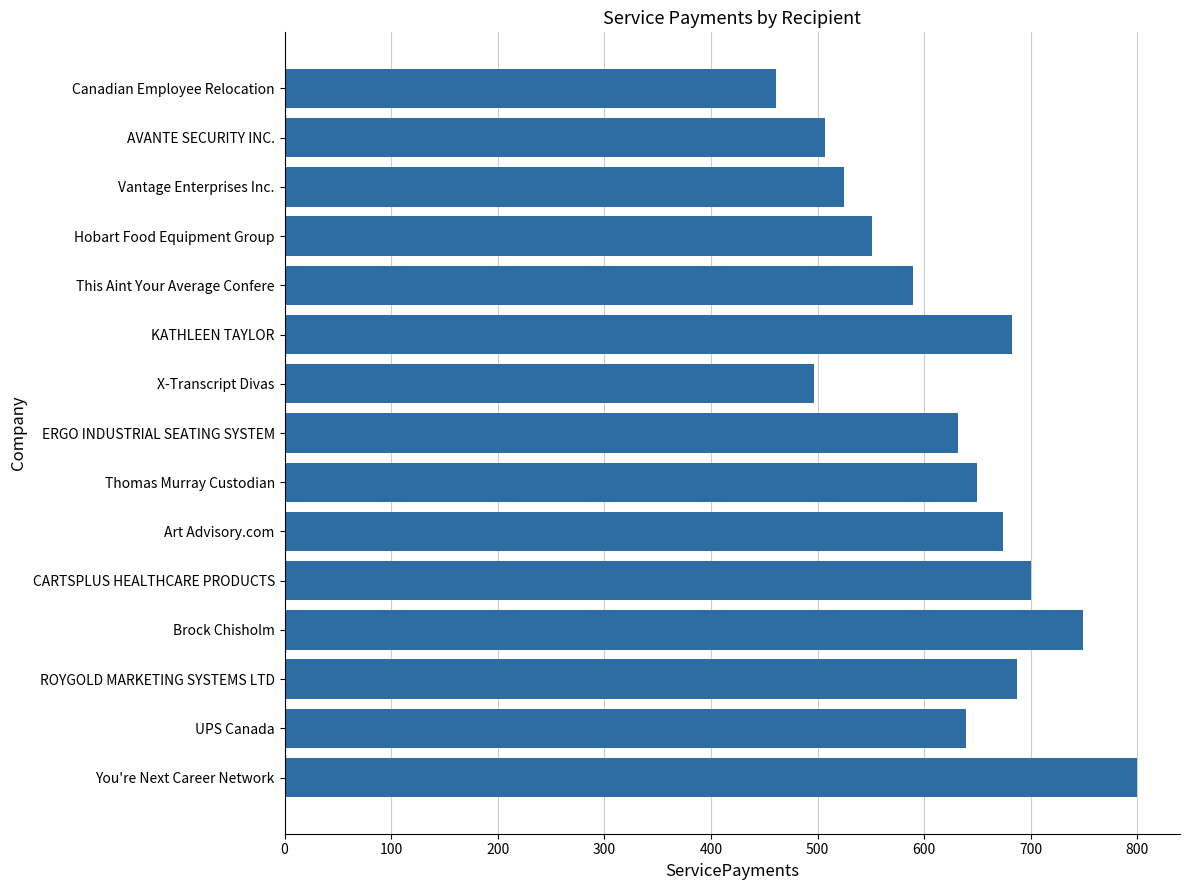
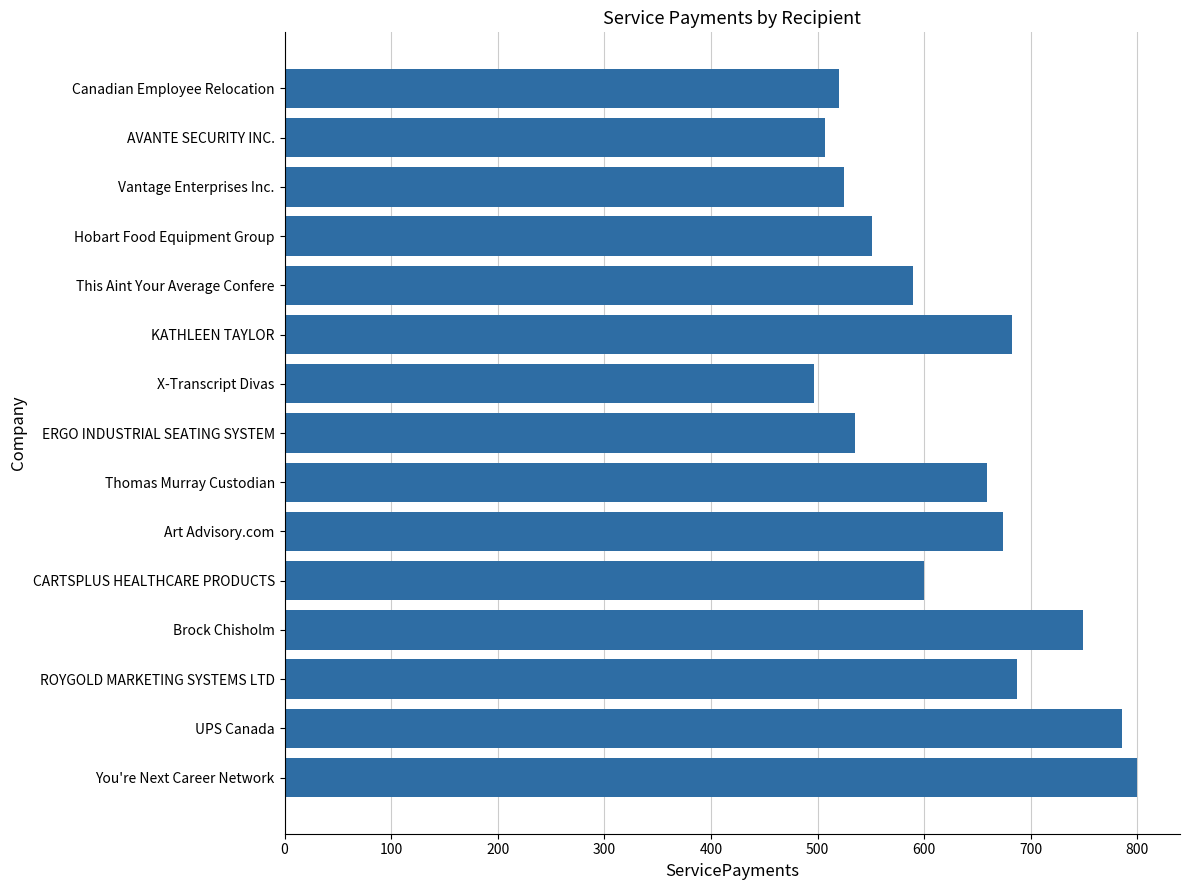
  {
-   "Canadian Employee Relocation": 461,
+   "Canadian Employee Relocation": 520,
    "AVANTE SECURITY INC.": 507,
    "Vantage Enterprises Inc.": 525,
    "Hobart Food Equipment Group": 552,
    "This Aint Your Average Confere": 590,
    "KATHLEEN TAYLOR": 683,
    "X-Transcript Divas": 497,
-   "ERGO INDUSTRIAL SEATING SYSTEM": 632,
-   "Thomas Murray Custodian": 650,
+   "ERGO INDUSTRIAL SEATING SYSTEM": 535,
+   "Thomas Murray Custodian": 659,
    "Art Advisory.com": 674,
-   "CARTSPLUS HEALTHCARE PRODUCTS": 700,
+   "CARTSPLUS HEALTHCARE PRODUCTS": 600,
    "Brock Chisholm": 749,
    "ROYGOLD MARKETING SYSTEMS LTD": 687,
-   "UPS Canada": 639,
+   "UPS Canada": 786,
    "You're Next Career Network": 800
  }
